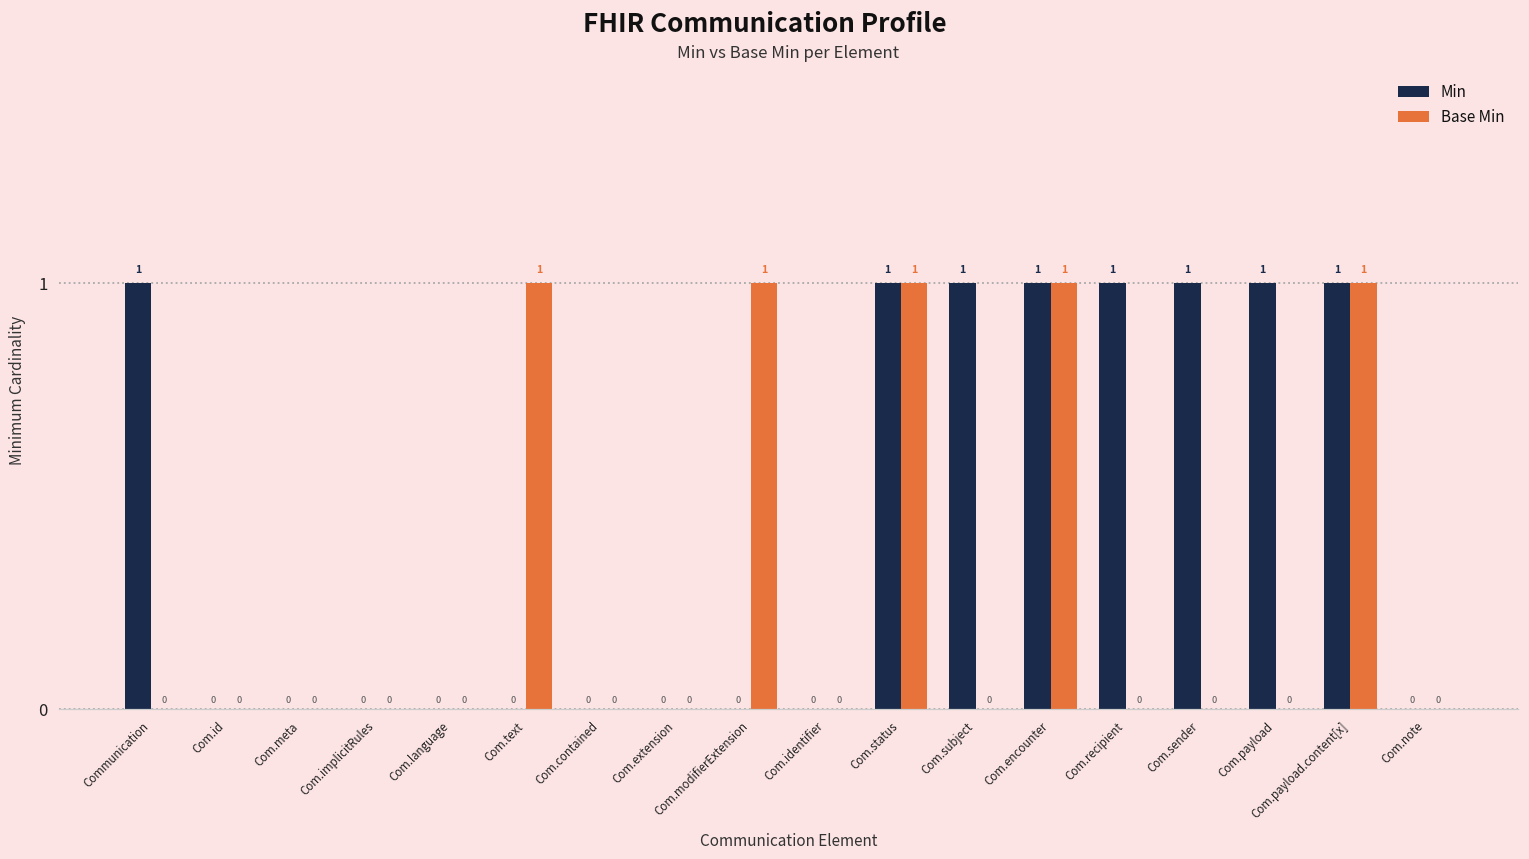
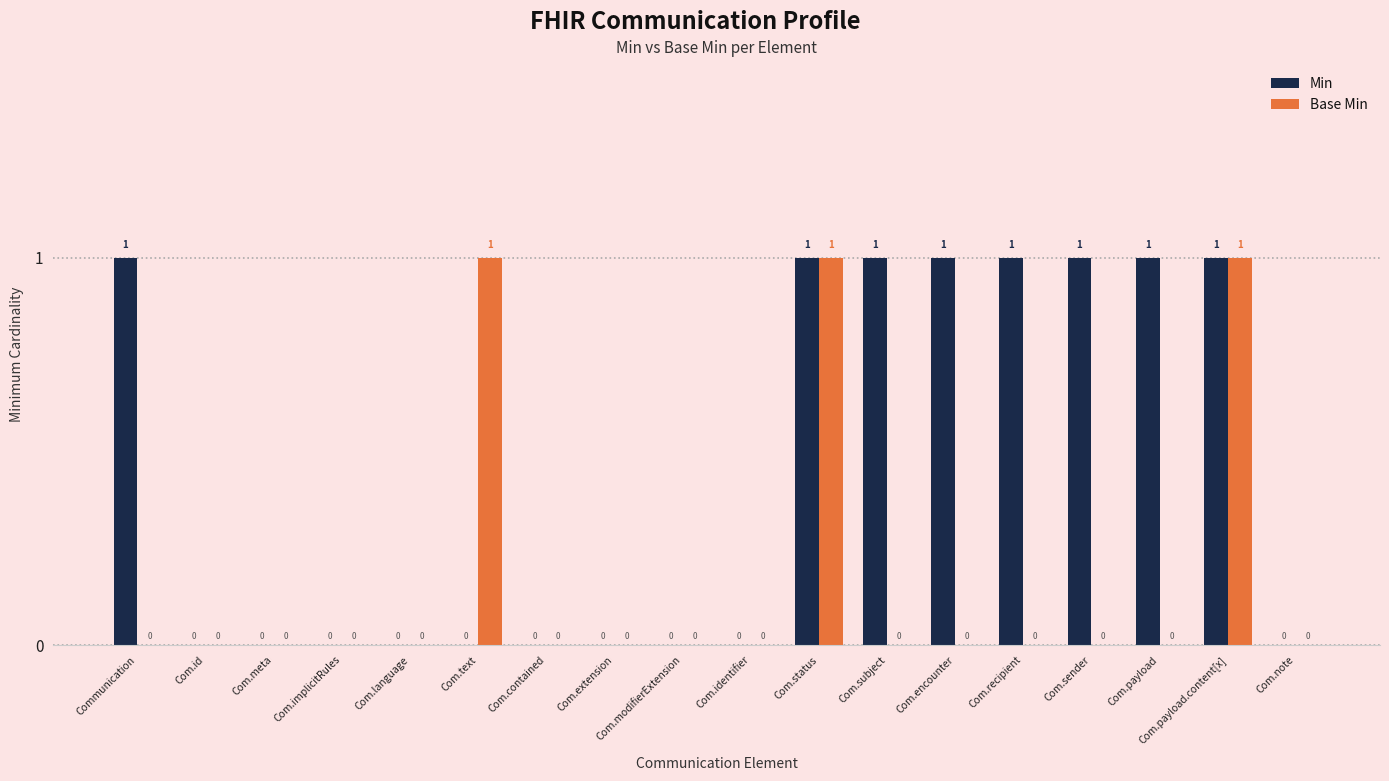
  {
    "Min": {
      "Communication": 1,
      "Com.id": 0,
      "Com.meta": 0,
      "Com.implicitRules": 0,
      "Com.language": 0,
      "Com.text": 0,
      "Com.contained": 0,
      "Com.extension": 0,
      "Com.modifierExtension": 0,
      "Com.identifier": 0,
      "Com.status": 1,
      "Com.subject": 1,
      "Com.encounter": 1,
      "Com.recipient": 1,
      "Com.sender": 1,
      "Com.payload": 1,
      "Com.payload.content[x]": 1,
      "Com.note": 0
    },
    "Base Min": {
      "Communication": 0,
      "Com.id": 0,
      "Com.meta": 0,
      "Com.implicitRules": 0,
      "Com.language": 0,
      "Com.text": 1,
      "Com.contained": 0,
      "Com.extension": 0,
-     "Com.modifierExtension": 1,
+     "Com.modifierExtension": 0,
      "Com.identifier": 0,
      "Com.status": 1,
      "Com.subject": 0,
-     "Com.encounter": 1,
+     "Com.encounter": 0,
      "Com.recipient": 0,
      "Com.sender": 0,
      "Com.payload": 0,
      "Com.payload.content[x]": 1,
      "Com.note": 0
    }
  }
